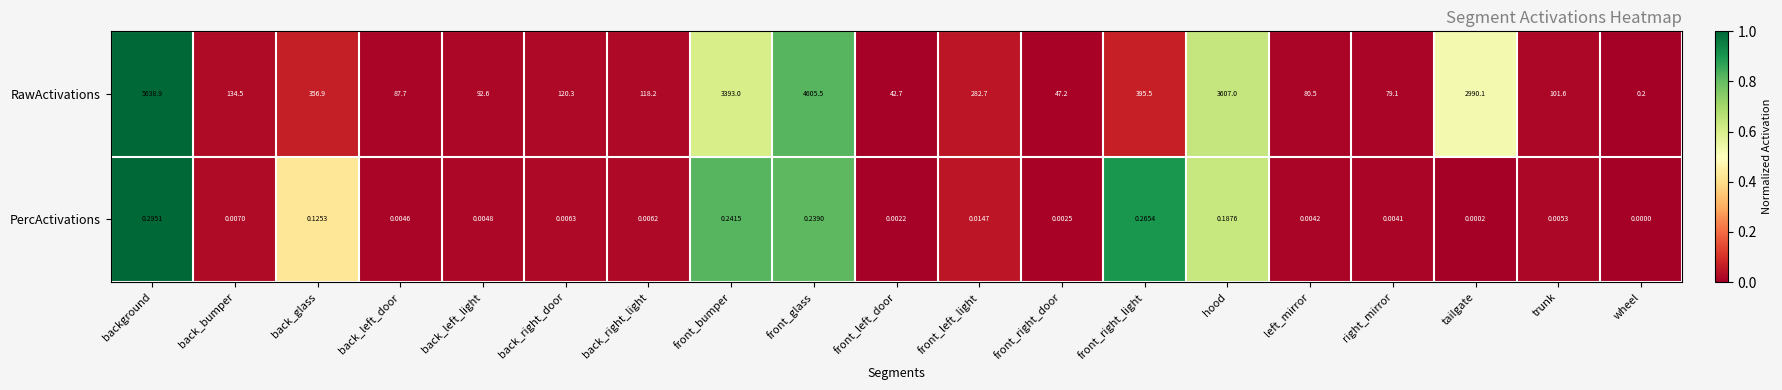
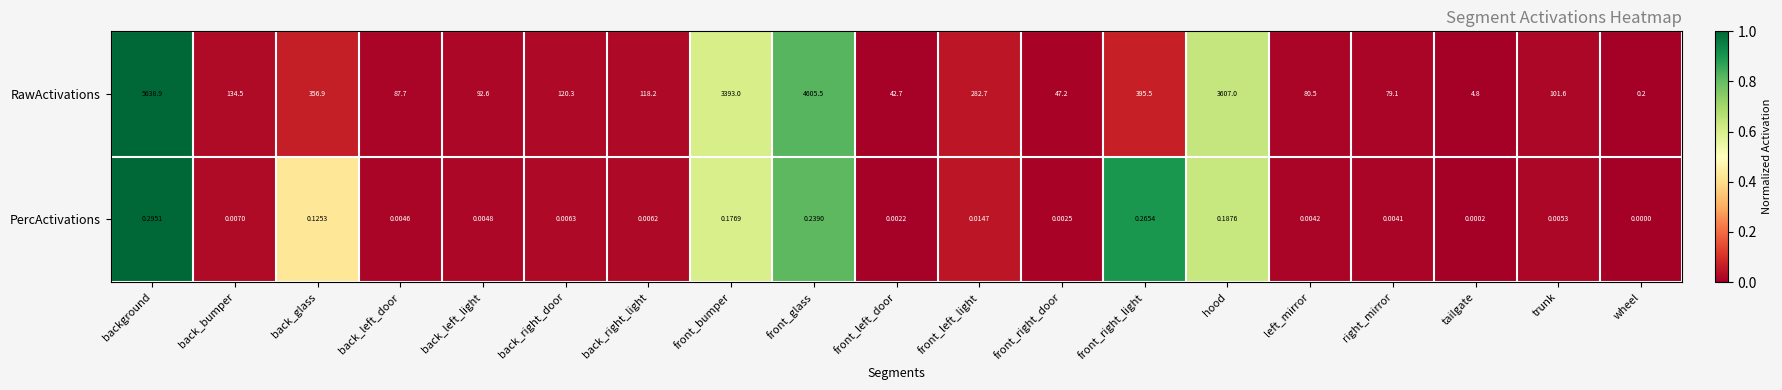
  {
    "RawActivations": {
      "background": 5638.9,
      "back_bumper": 134.5,
      "back_glass": 356.9,
      "back_left_door": 87.7,
      "back_left_light": 92.6,
      "back_right_door": 120.3,
      "back_right_light": 118.2,
      "front_bumper": 3393.0,
      "front_glass": 4605.5,
      "front_left_door": 42.7,
      "front_left_light": 282.7,
      "front_right_door": 47.2,
      "front_right_light": 395.5,
      "hood": 3607.0,
      "left_mirror": 80.5,
      "right_mirror": 79.1,
-     "tailgate": 2990.1,
+     "tailgate": 4.8,
      "trunk": 101.6,
      "wheel": 0.2
    },
    "PercActivations": {
      "background": 0.2951,
      "back_bumper": 0.0070,
      "back_glass": 0.1253,
      "back_left_door": 0.0046,
      "back_left_light": 0.0048,
      "back_right_door": 0.0063,
      "back_right_light": 0.0062,
-     "front_bumper": 0.2415,
+     "front_bumper": 0.1769,
      "front_glass": 0.2390,
      "front_left_door": 0.0022,
      "front_left_light": 0.0147,
      "front_right_door": 0.0025,
      "front_right_light": 0.2654,
      "hood": 0.1876,
      "left_mirror": 0.0042,
      "right_mirror": 0.0041,
      "tailgate": 0.0002,
      "trunk": 0.0053,
      "wheel": 0.0000
    }
  }
